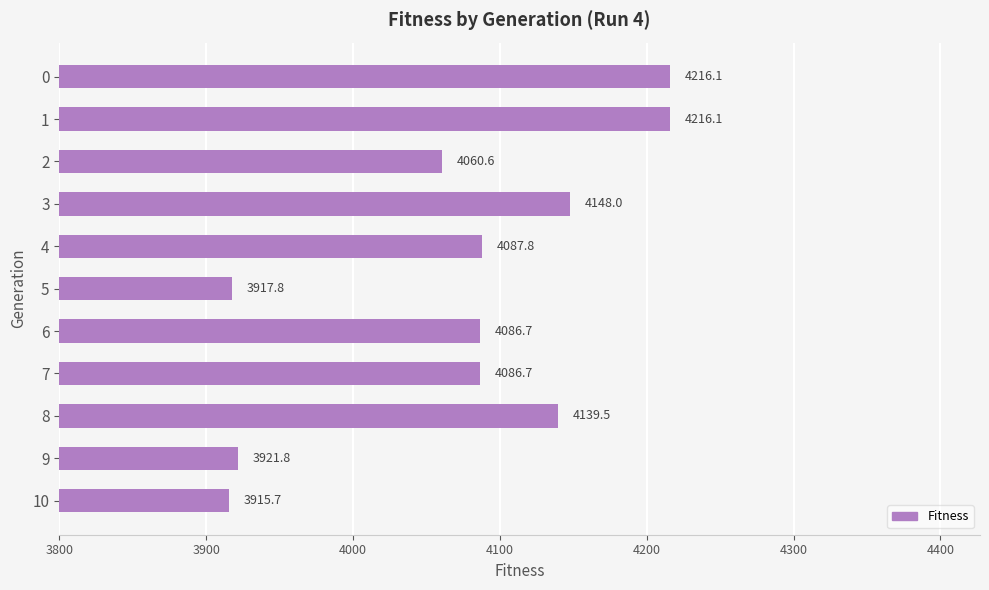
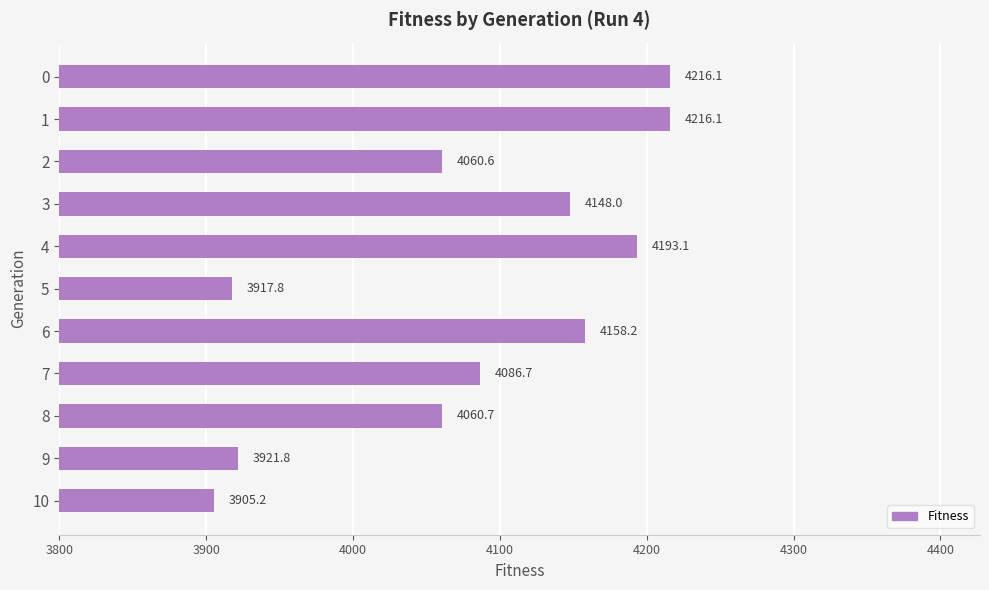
  {
    "0": 4216.1,
    "1": 4216.1,
    "2": 4060.6,
    "3": 4148.0,
-   "4": 4087.8,
+   "4": 4193.1,
    "5": 3917.8,
-   "6": 4086.7,
+   "6": 4158.2,
    "7": 4086.7,
-   "8": 4139.5,
+   "8": 4060.7,
    "9": 3921.8,
-   "10": 3915.7
+   "10": 3905.2
  }
